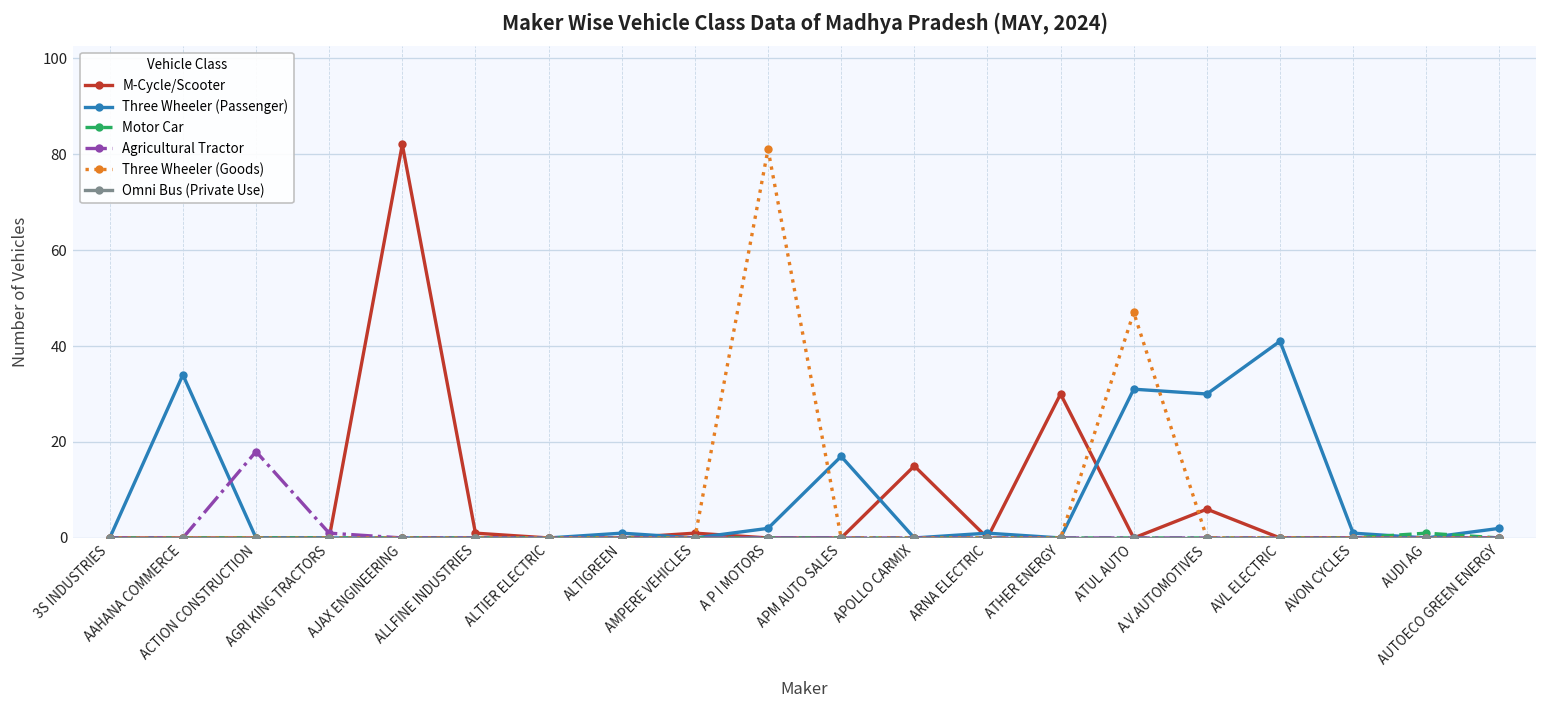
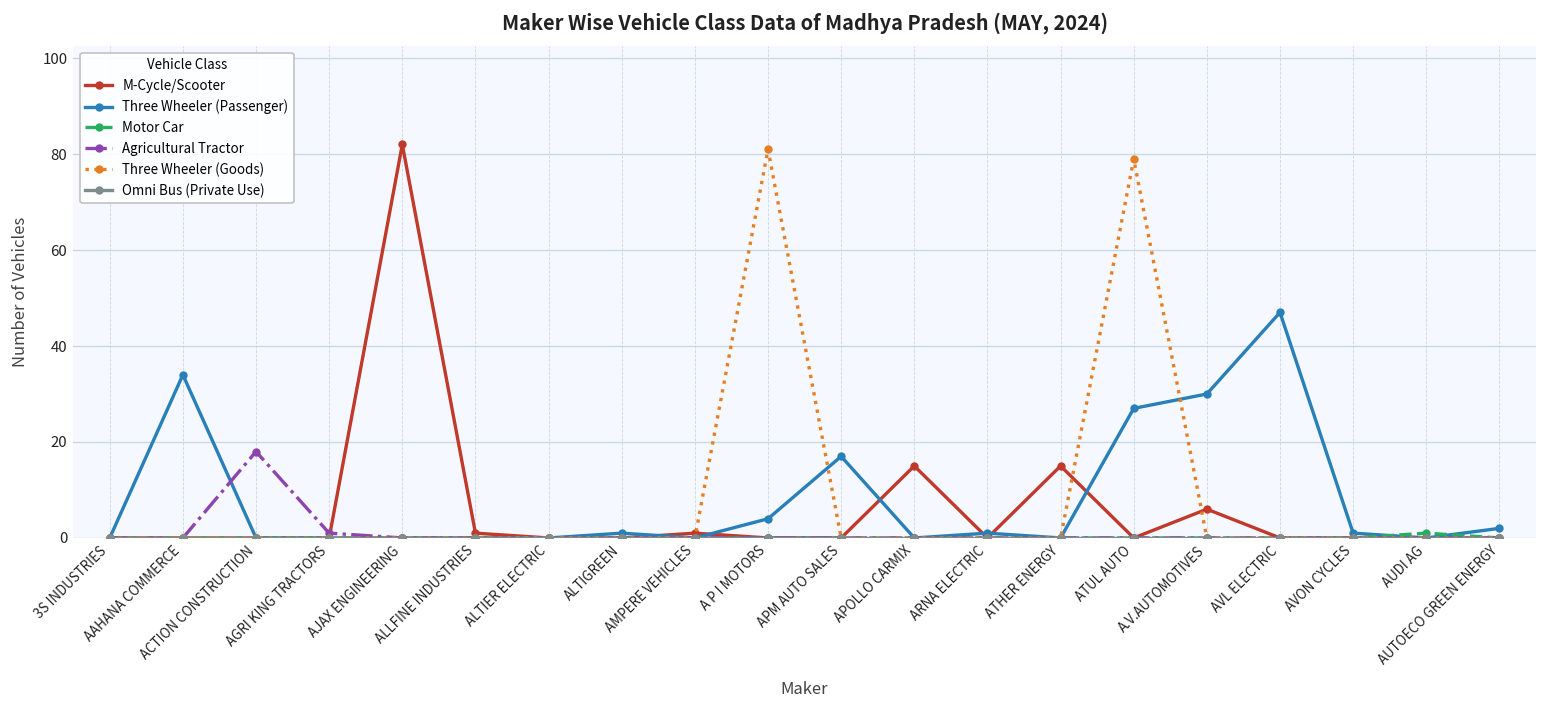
  {
    "M-Cycle/Scooter": {
      "AJAX ENGINEERING": 82,
      "ALLFINE INDUSTRIES": 1,
      "AMPERE VEHICLES": 1,
      "APOLLO CARMIX": 15,
-     "ATHER ENERGY": 30,
+     "ATHER ENERGY": 15,
      "A.V.AUTOMOTIVES": 6
    },
    "Three Wheeler (Passenger)": {
      "AAHANA COMMERCE": 34,
      "ALTIGREEN": 1,
-     "A P I MOTORS": 2,
+     "A P I MOTORS": 4,
      "APM AUTO SALES": 17,
      "ARNA ELECTRIC": 1,
-     "ATUL AUTO": 31,
+     "ATUL AUTO": 27,
      "A.V.AUTOMOTIVES": 30,
-     "AVL ELECTRIC": 41,
+     "AVL ELECTRIC": 47,
      "AVON CYCLES": 1,
      "AUTOECO GREEN ENERGY": 2
    },
    "Motor Car": {
      "AUDI AG": 1
    },
    "Agricultural Tractor": {
      "ACTION CONSTRUCTION": 18,
      "AGRI KING TRACTORS": 1
    },
    "Three Wheeler (Goods)": {
      "A P I MOTORS": 81,
-     "ATUL AUTO": 47
+     "ATUL AUTO": 79
    }
  }
